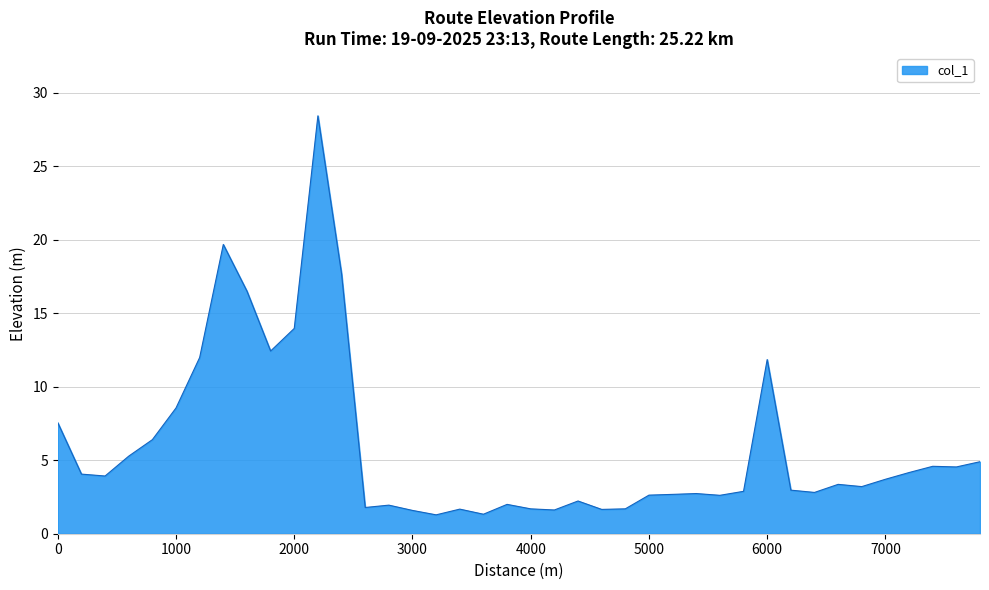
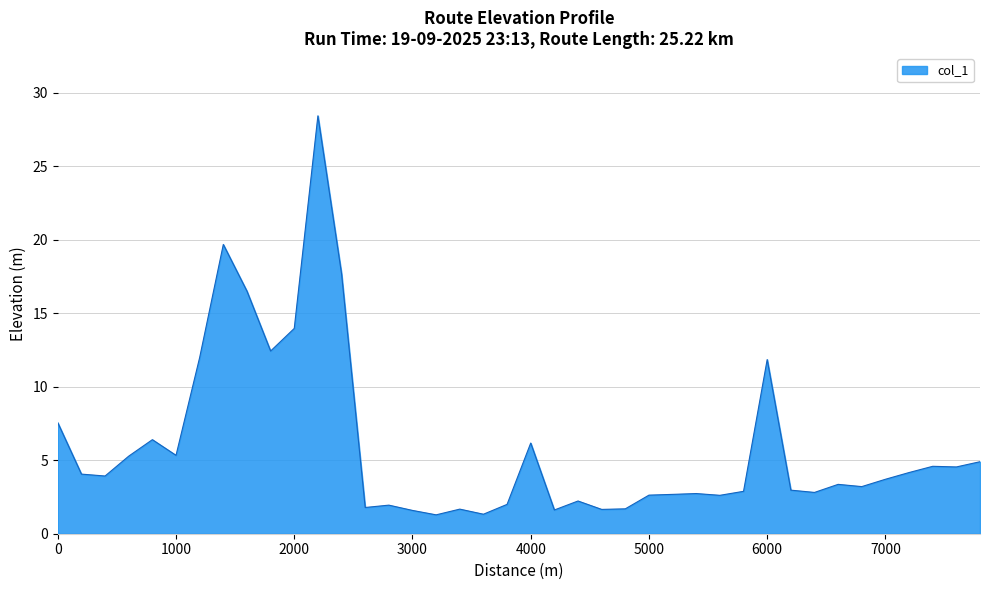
  {
    "0": 7.6,
-   "1000": 8.6,
+   "1000": 5.3,
    "2000": 14.0,
    "3000": 1.6,
-   "4000": 1.7,
+   "4000": 6.2,
    "5000": 2.6,
    "6000": 11.8,
    "7000": 3.7
  }
